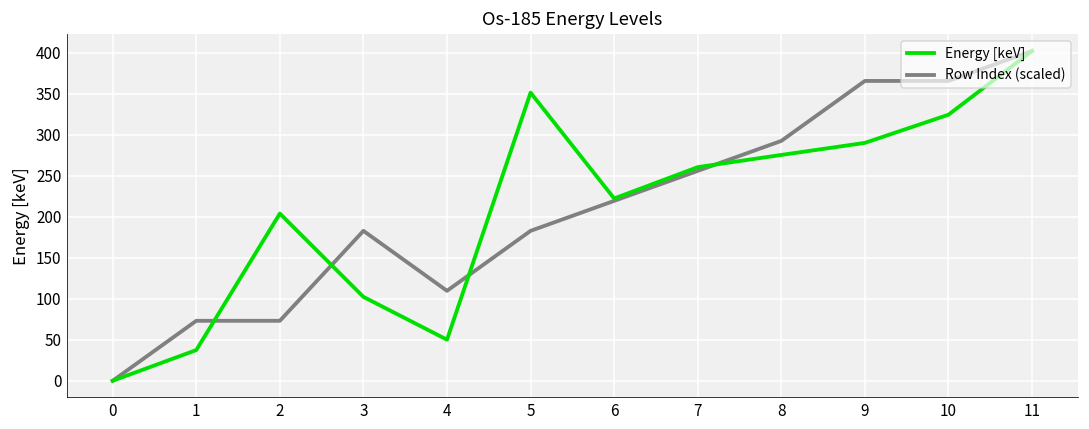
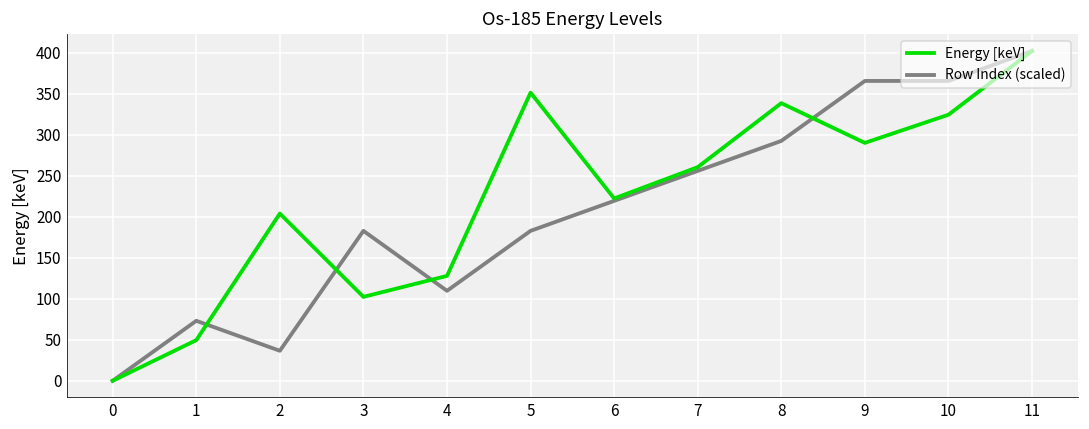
  {
    "Energy [keV]": {
-     "1": 40,
+     "1": 50,
      "2": 200,
      "3": 100,
-     "4": 50,
+     "4": 130,
      "5": 350,
      "7": 260,
-     "8": 280,
+     "8": 340,
      "9": 290,
      "10": 320
    },
    "Row Index (scaled)": {
      "1": 70,
-     "2": 70,
+     "2": 40,
      "3": 180,
      "4": 110,
      "5": 180,
      "7": 260,
      "8": 290,
      "9": 370
    }
  }
